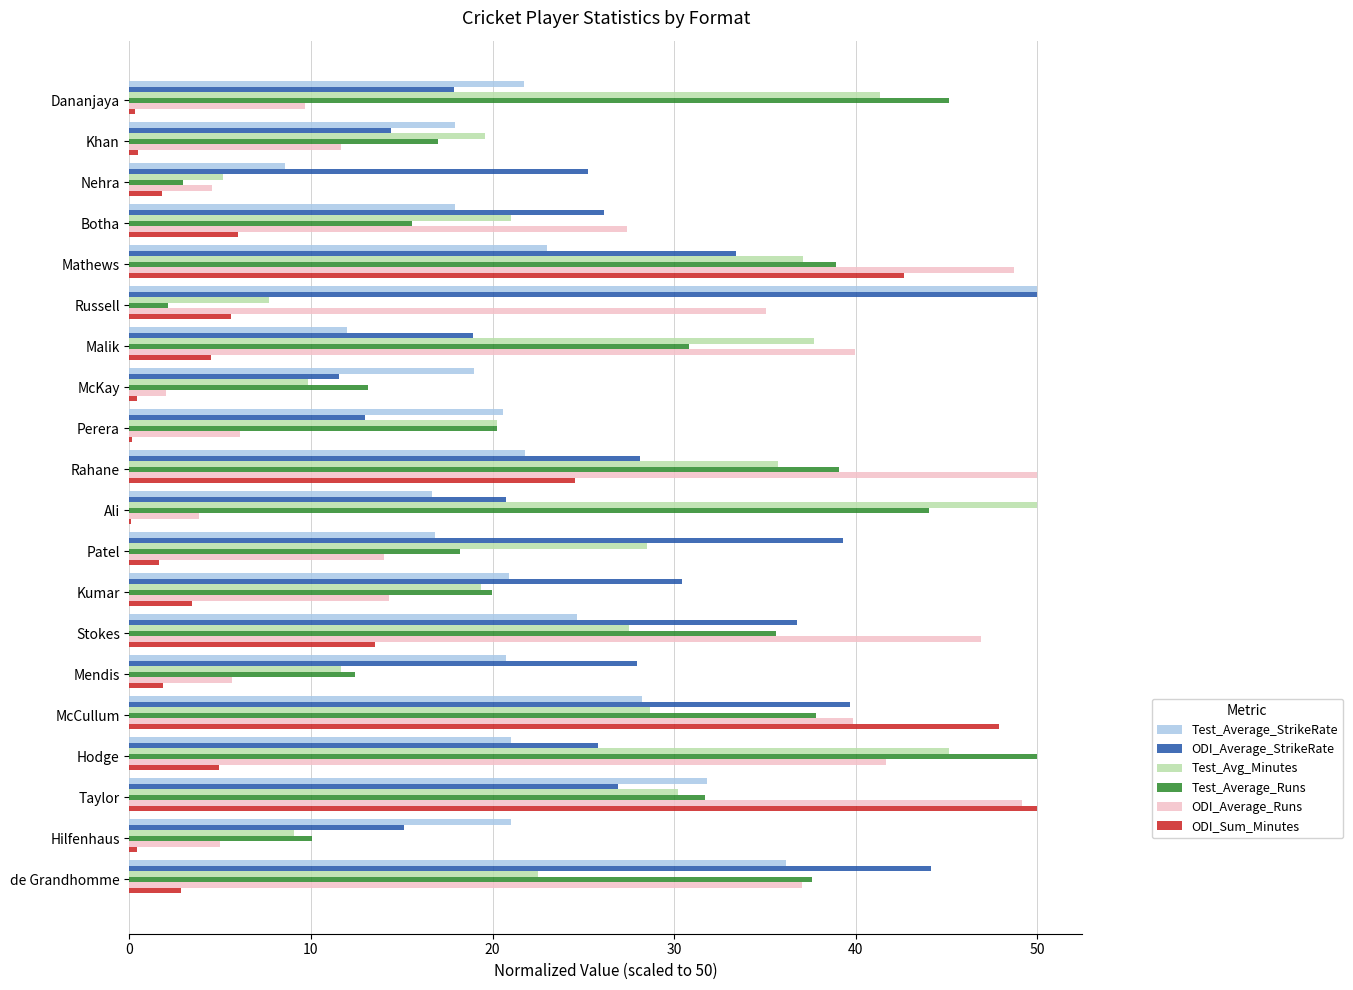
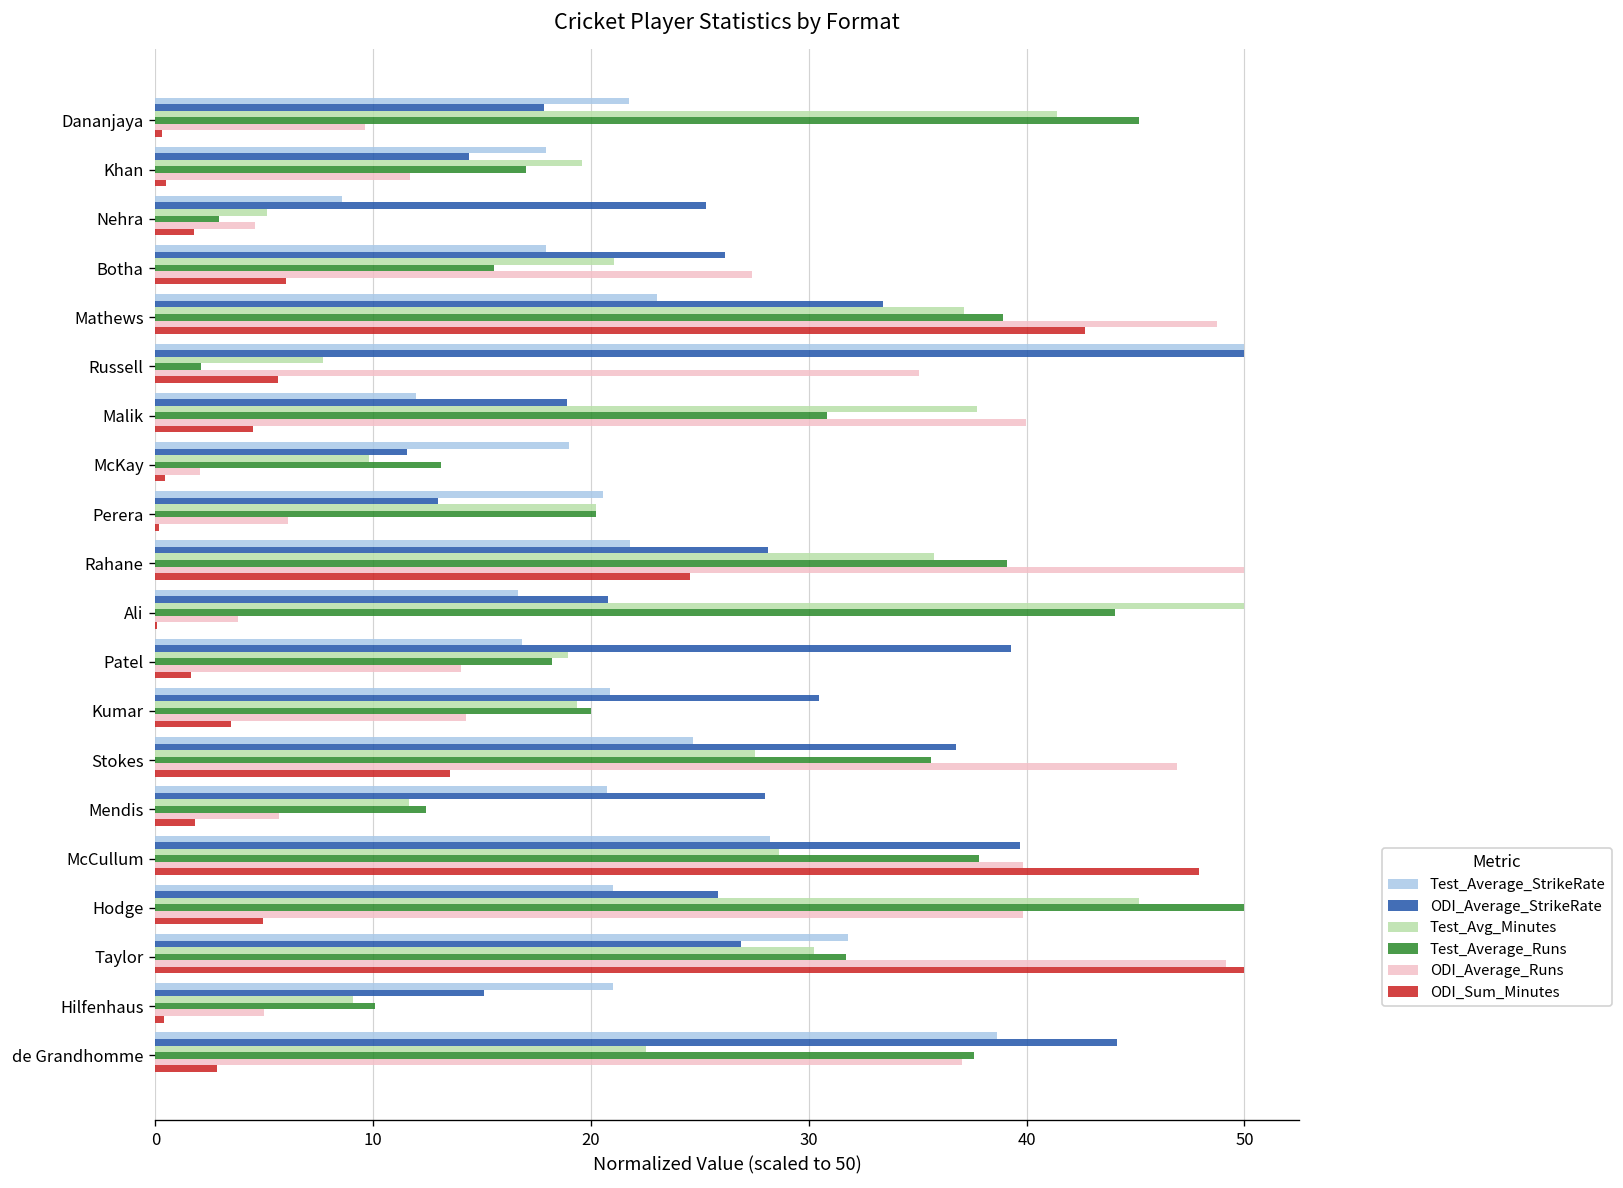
  {
    "Test_Average_StrikeRate": {
      "Dananjaya": 21.7,
      "Khan": 17.9,
      "Nehra": 8.6,
      "Botha": 17.9,
      "Mathews": 23.0,
      "Russell": 50.0,
      "Malik": 12.0,
      "McKay": 19.0,
      "Perera": 20.6,
      "Rahane": 21.8,
      "Ali": 16.7,
      "Patel": 16.8,
      "Kumar": 20.9,
      "Stokes": 24.7,
      "Mendis": 20.7,
      "McCullum": 28.2,
      "Hodge": 21.0,
      "Taylor": 31.8,
      "Hilfenhaus": 21.0,
-     "de Grandhomme": 36.2
+     "de Grandhomme": 38.6
    },
    "ODI_Average_StrikeRate": {
      "Dananjaya": 17.9,
      "Khan": 14.4,
      "Nehra": 25.3,
      "Botha": 26.1,
      "Mathews": 33.4,
      "Russell": 50.0,
      "Malik": 18.9,
      "McKay": 11.5,
      "Perera": 13.0,
      "Rahane": 28.1,
      "Ali": 20.8,
      "Patel": 39.3,
      "Kumar": 30.4,
      "Stokes": 36.7,
      "Mendis": 28.0,
      "McCullum": 39.7,
      "Hodge": 25.8,
      "Taylor": 26.9,
      "Hilfenhaus": 15.1,
      "de Grandhomme": 44.1
    },
    "Test_Avg_Minutes": {
      "Dananjaya": 41.4,
      "Khan": 19.6,
      "Nehra": 5.1,
      "Botha": 21.0,
      "Mathews": 37.1,
      "Russell": 7.7,
      "Malik": 37.7,
      "McKay": 9.8,
      "Perera": 20.2,
      "Rahane": 35.7,
      "Ali": 50.0,
-     "Patel": 28.5,
+     "Patel": 19.0,
      "Kumar": 19.4,
      "Stokes": 27.5,
      "Mendis": 11.6,
      "McCullum": 28.7,
      "Hodge": 45.2,
      "Taylor": 30.2,
      "Hilfenhaus": 9.1,
      "de Grandhomme": 22.5
    },
    "Test_Average_Runs": {
      "Dananjaya": 45.2,
      "Khan": 17.0,
      "Nehra": 2.9,
      "Botha": 15.5,
      "Mathews": 38.9,
      "Russell": 2.1,
      "Malik": 30.8,
      "McKay": 13.1,
      "Perera": 20.2,
      "Rahane": 39.1,
      "Ali": 44.1,
      "Patel": 18.2,
      "Kumar": 20.0,
      "Stokes": 35.6,
      "Mendis": 12.4,
      "McCullum": 37.8,
      "Hodge": 50.0,
      "Taylor": 31.7,
      "Hilfenhaus": 10.1,
      "de Grandhomme": 37.6
    },
    "ODI_Average_Runs": {
      "Dananjaya": 9.6,
      "Khan": 11.7,
      "Nehra": 4.6,
      "Botha": 27.4,
      "Mathews": 48.7,
      "Russell": 35.1,
      "Malik": 39.9,
      "McKay": 2.0,
      "Perera": 6.1,
      "Rahane": 50.0,
      "Ali": 3.8,
      "Patel": 14.0,
      "Kumar": 14.3,
      "Stokes": 46.9,
      "Mendis": 5.7,
      "McCullum": 39.8,
-     "Hodge": 41.7,
+     "Hodge": 39.8,
      "Taylor": 49.2,
      "Hilfenhaus": 5.0,
      "de Grandhomme": 37.0
    },
    "ODI_Sum_Minutes": {
      "Dananjaya": 0.3,
      "Khan": 0.5,
      "Nehra": 1.8,
      "Botha": 6.0,
      "Mathews": 42.7,
      "Russell": 5.6,
      "Malik": 4.5,
      "McKay": 0.4,
      "Perera": 0.2,
      "Rahane": 24.5,
      "Patel": 1.6,
      "Kumar": 3.5,
      "Stokes": 13.5,
      "Mendis": 1.8,
      "McCullum": 47.9,
      "Hodge": 4.9,
      "Taylor": 50.0,
      "Hilfenhaus": 0.4,
      "de Grandhomme": 2.8
    }
  }
